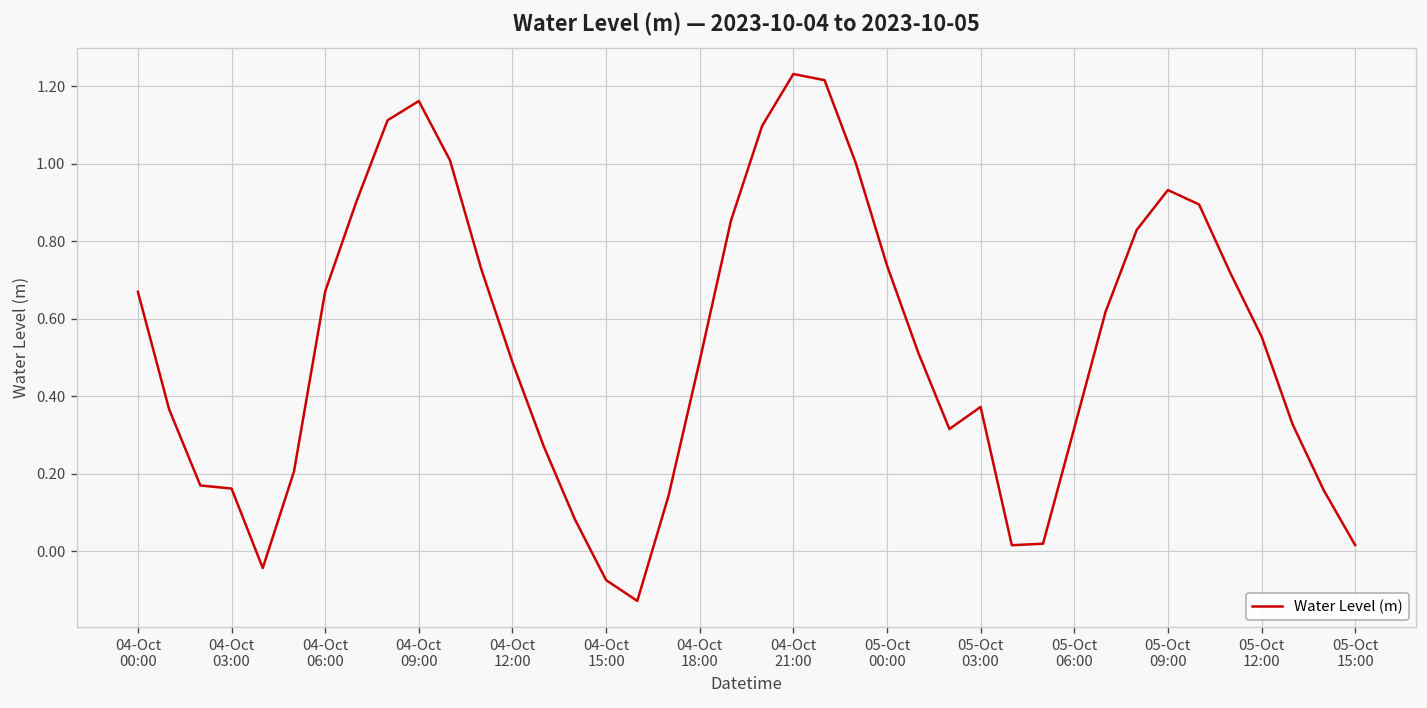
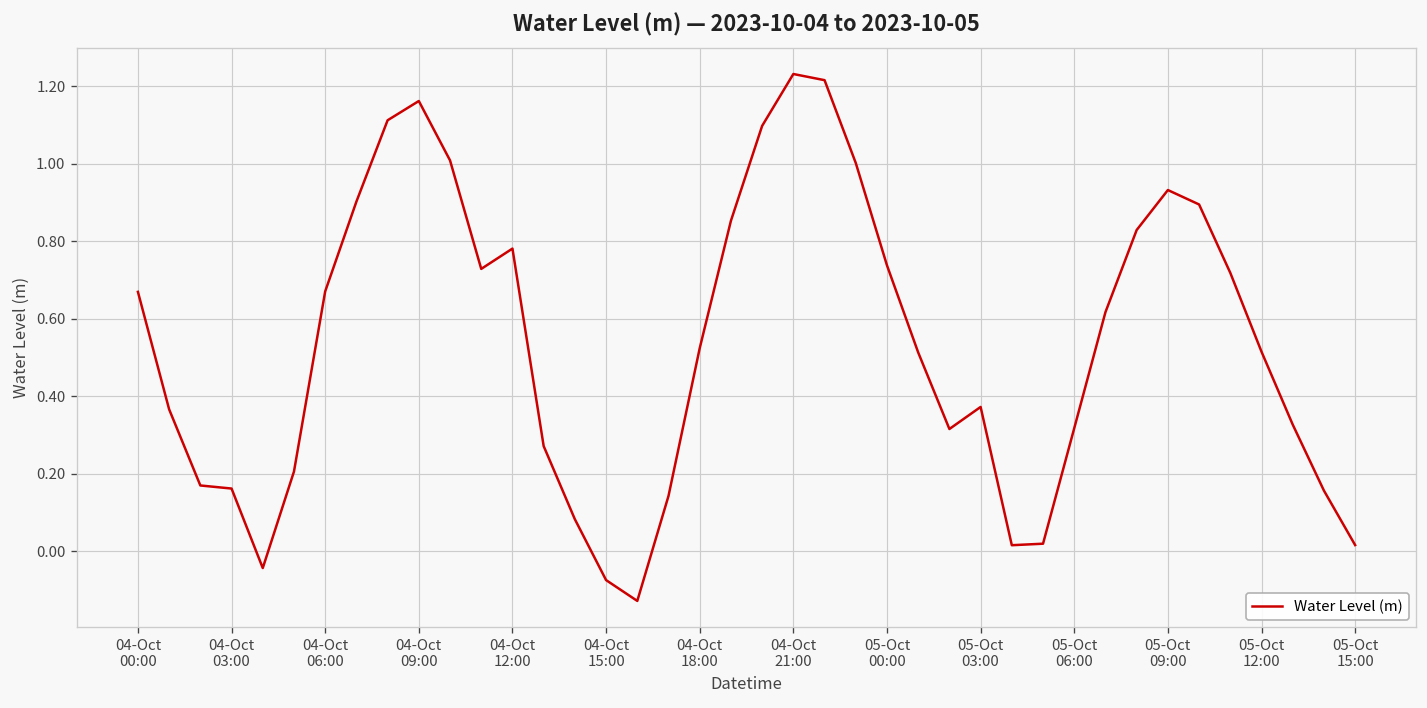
  {
    "04-Oct 00:00": 0.67,
    "04-Oct 03:00": 0.16,
    "04-Oct 06:00": 0.67,
    "04-Oct 09:00": 1.16,
-   "04-Oct 12:00": 0.49,
+   "04-Oct 12:00": 0.78,
    "04-Oct 15:00": -0.07,
-   "04-Oct 18:00": 0.49,
+   "04-Oct 18:00": 0.52,
    "04-Oct 21:00": 1.23,
    "05-Oct 00:00": 0.74,
    "05-Oct 03:00": 0.37,
    "05-Oct 06:00": 0.32,
    "05-Oct 09:00": 0.93,
-   "05-Oct 12:00": 0.55,
+   "05-Oct 12:00": 0.51,
    "05-Oct 15:00": 0.02
  }
